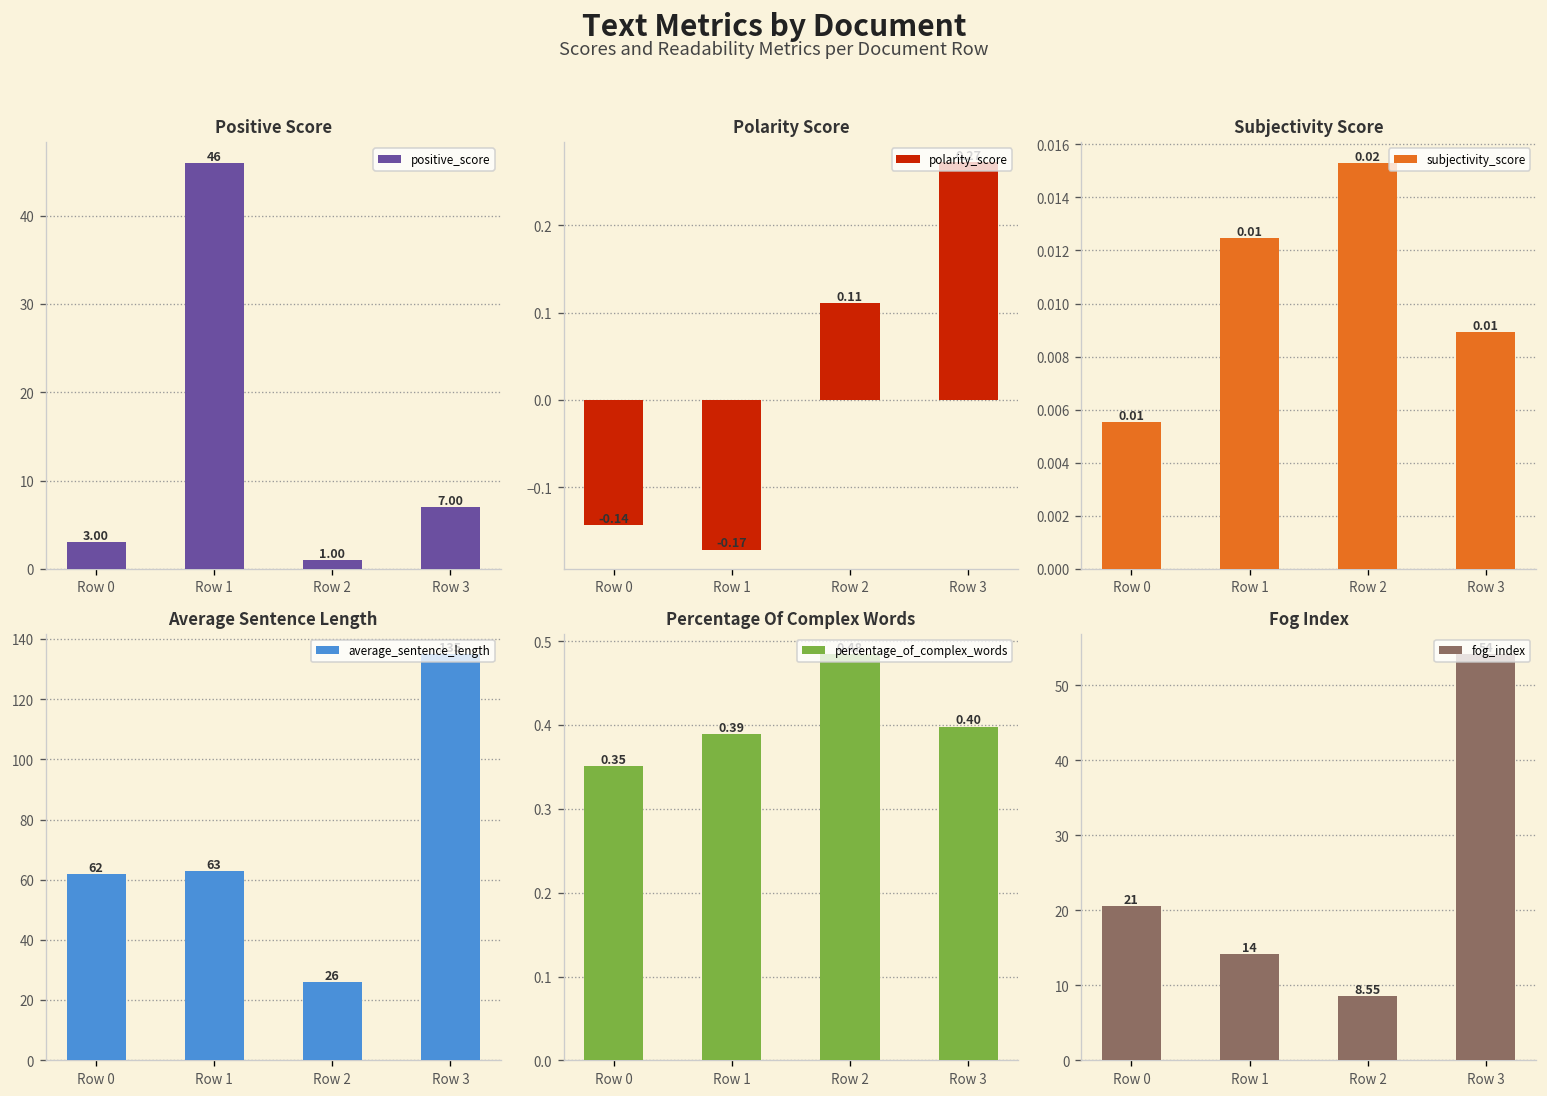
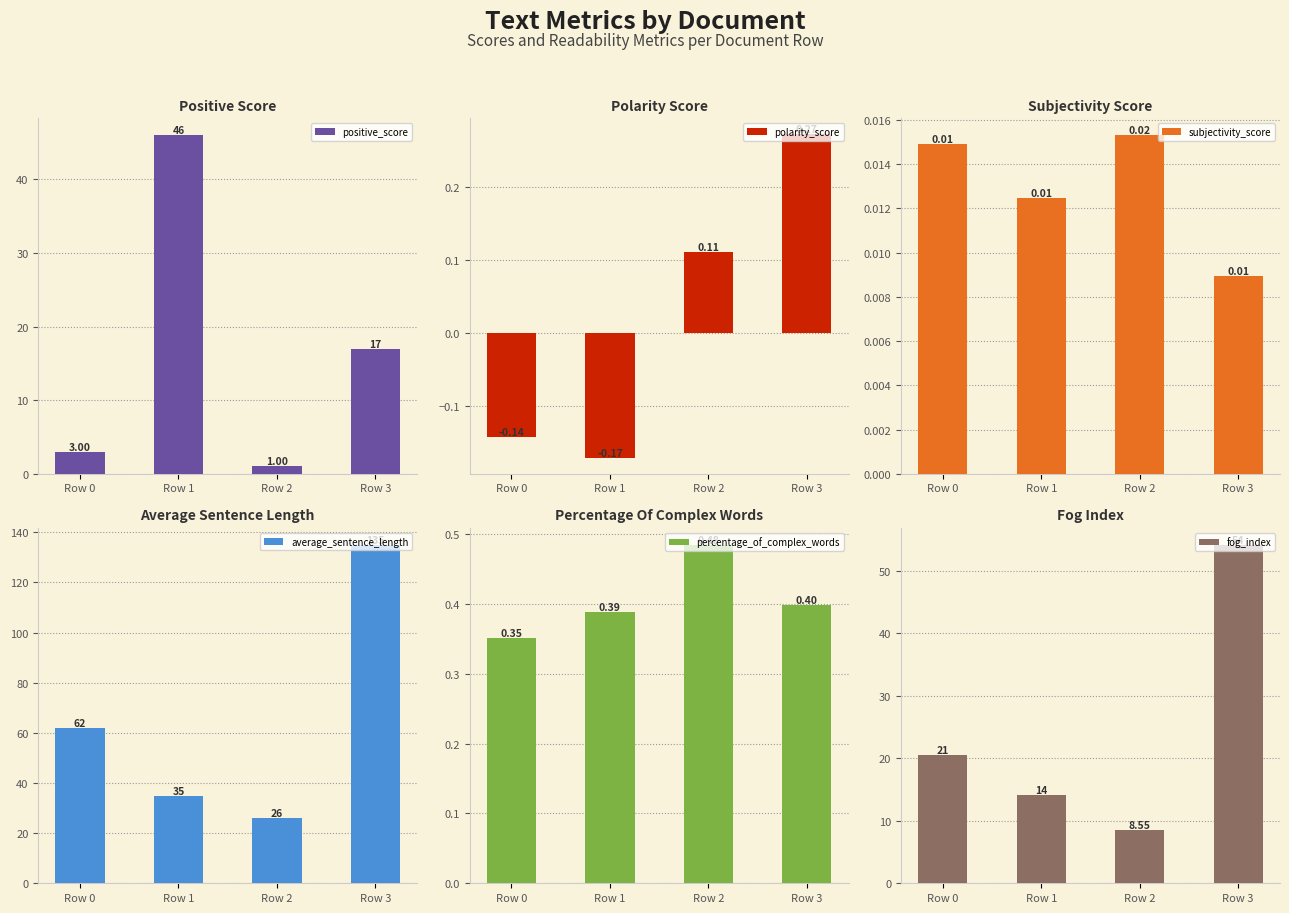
  {
    "Positive Score": {
      "Row 0": 3.00,
      "Row 1": 46,
      "Row 2": 1.00,
-     "Row 3": 7.00
+     "Row 3": 17
    },
    "Polarity Score": {
      "Row 0": -0.14,
      "Row 1": -0.17,
      "Row 2": 0.11
    },
    "Subjectivity Score": {
-     "Row 0": 0.0055
+     "Row 0": 0.0149
    },
    "Average Sentence Length": {
      "Row 0": 62,
-     "Row 1": 63,
+     "Row 1": 35,
      "Row 2": 26
    },
    "Percentage Of Complex Words": {
      "Row 0": 0.35,
      "Row 1": 0.39,
      "Row 3": 0.40
    },
    "Fog Index": {
      "Row 0": 21,
      "Row 1": 14,
      "Row 2": 8.55
    }
  }
